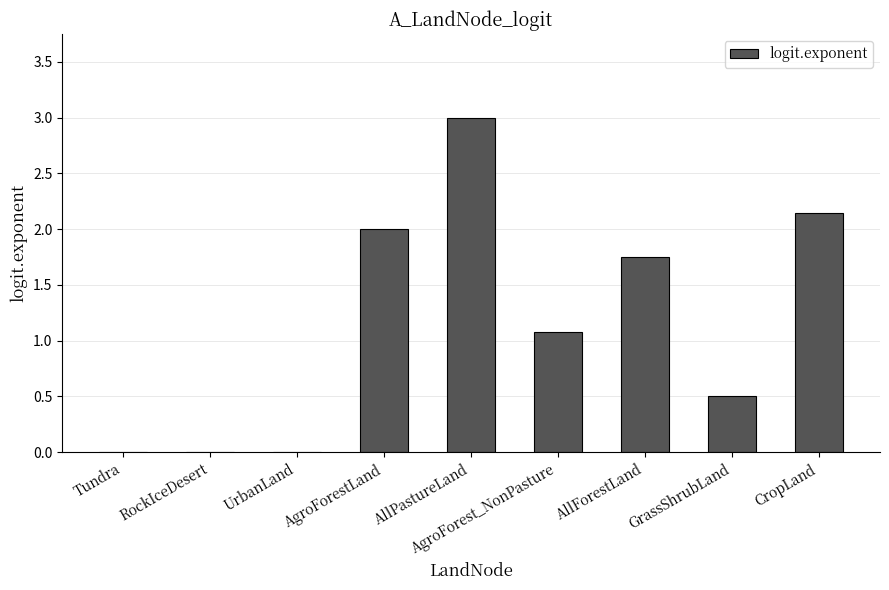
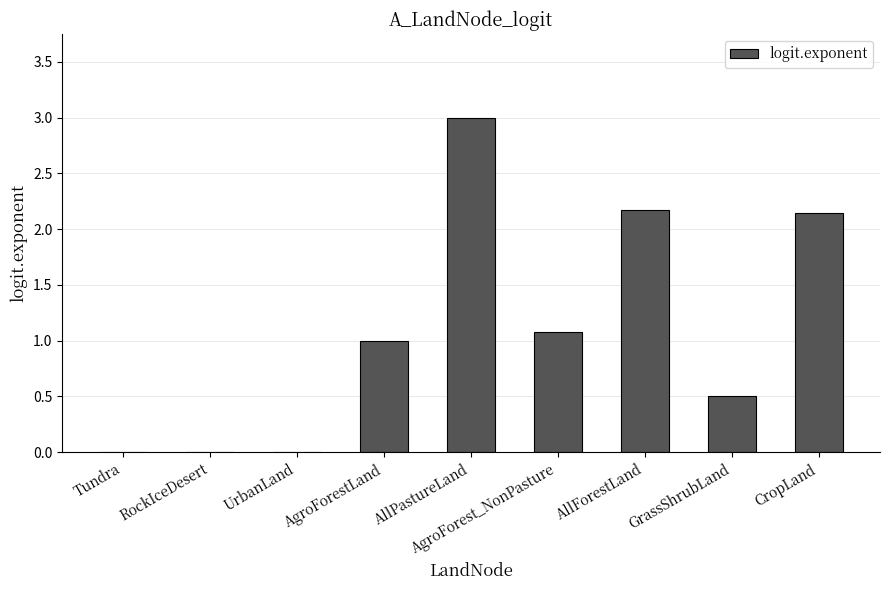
  {
    "Tundra": 0.00,
    "RockIceDesert": 0.00,
    "UrbanLand": 0.00,
-   "AgroForestLand": 2,
+   "AgroForestLand": 1,
    "AllPastureLand": 3.00,
    "AgroForest_NonPasture": 1.08,
-   "AllForestLand": 1.75,
+   "AllForestLand": 2.17,
    "GrassShrubLand": 0.50,
    "CropLand": 2.14
  }
